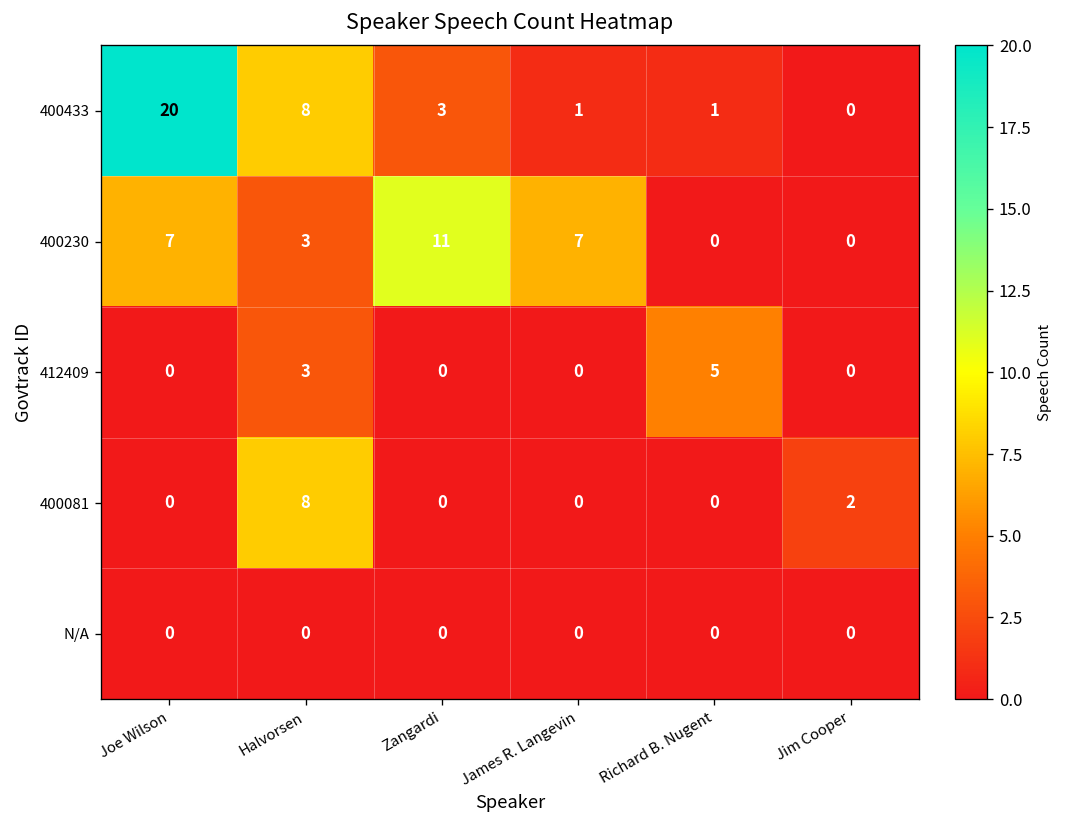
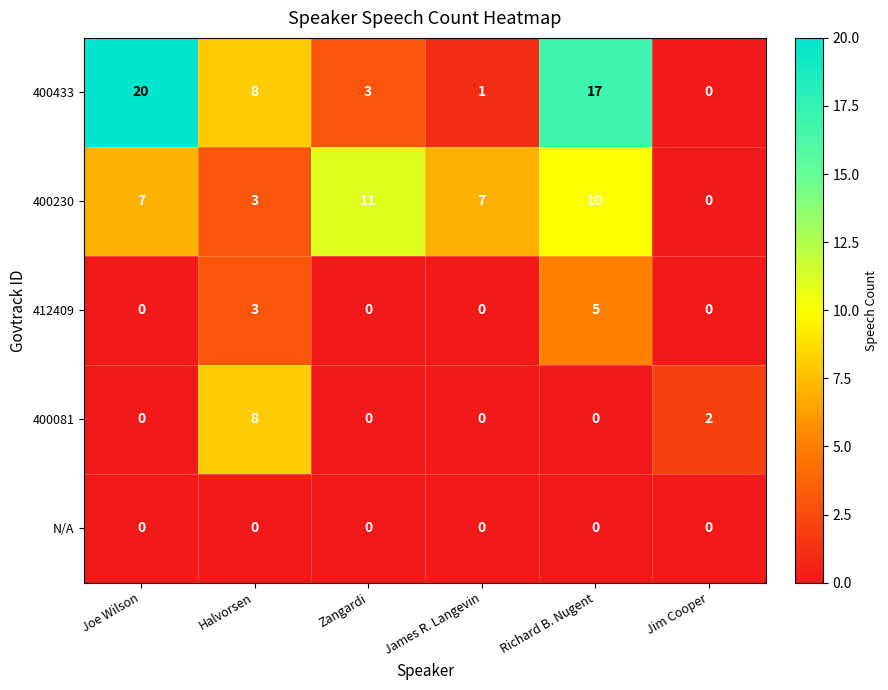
  {
    "400433": {
      "Joe Wilson": 20,
      "Halvorsen": 8,
      "Zangardi": 3,
      "James R. Langevin": 1,
-     "Richard B. Nugent": 1,
+     "Richard B. Nugent": 17,
      "Jim Cooper": 0
    },
    "400230": {
      "Joe Wilson": 7,
      "Halvorsen": 3,
      "Zangardi": 11,
      "James R. Langevin": 7,
-     "Richard B. Nugent": 0,
+     "Richard B. Nugent": 10,
      "Jim Cooper": 0
    },
    "412409": {
      "Joe Wilson": 0,
      "Halvorsen": 3,
      "Zangardi": 0,
      "James R. Langevin": 0,
      "Richard B. Nugent": 5,
      "Jim Cooper": 0
    },
    "400081": {
      "Joe Wilson": 0,
      "Halvorsen": 8,
      "Zangardi": 0,
      "James R. Langevin": 0,
      "Richard B. Nugent": 0,
      "Jim Cooper": 2
    },
    "N/A": {
      "Joe Wilson": 0,
      "Halvorsen": 0,
      "Zangardi": 0,
      "James R. Langevin": 0,
      "Richard B. Nugent": 0,
      "Jim Cooper": 0
    }
  }
